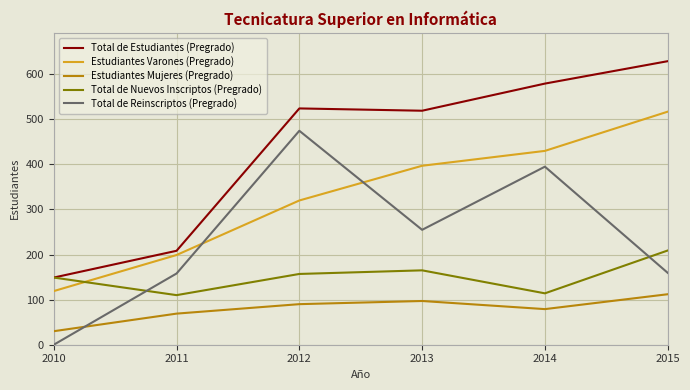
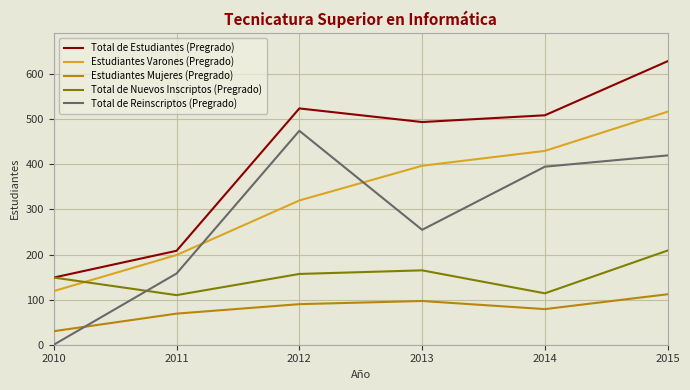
  {
    "Total de Estudiantes (Pregrado)": {
      "2011": 210,
      "2012": 520,
-     "2013": 520,
-     "2014": 580,
+     "2013": 490,
+     "2014": 510,
      "2015": 630
    },
    "Total de Reinscriptos (Pregrado)": {
      "2010": 0,
      "2011": 160,
      "2012": 470,
      "2013": 250,
      "2014": 400,
-     "2015": 160
+     "2015": 420
    }
  }
